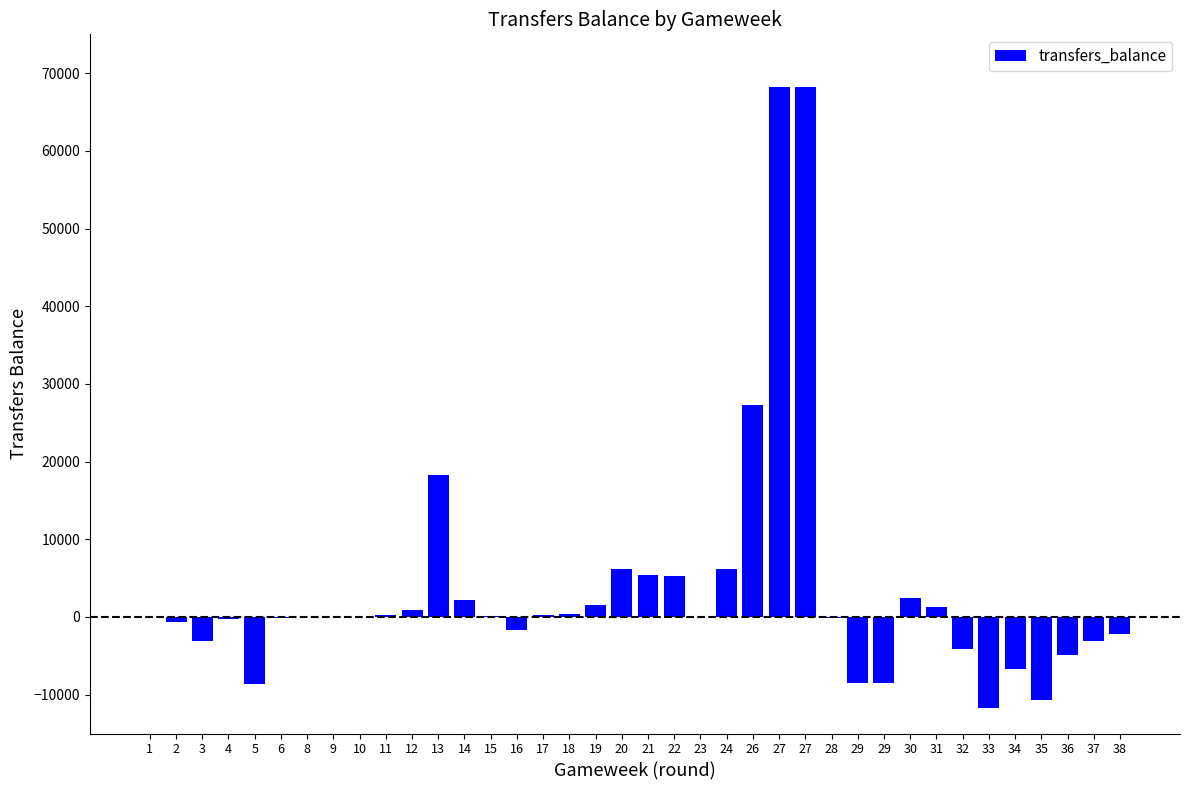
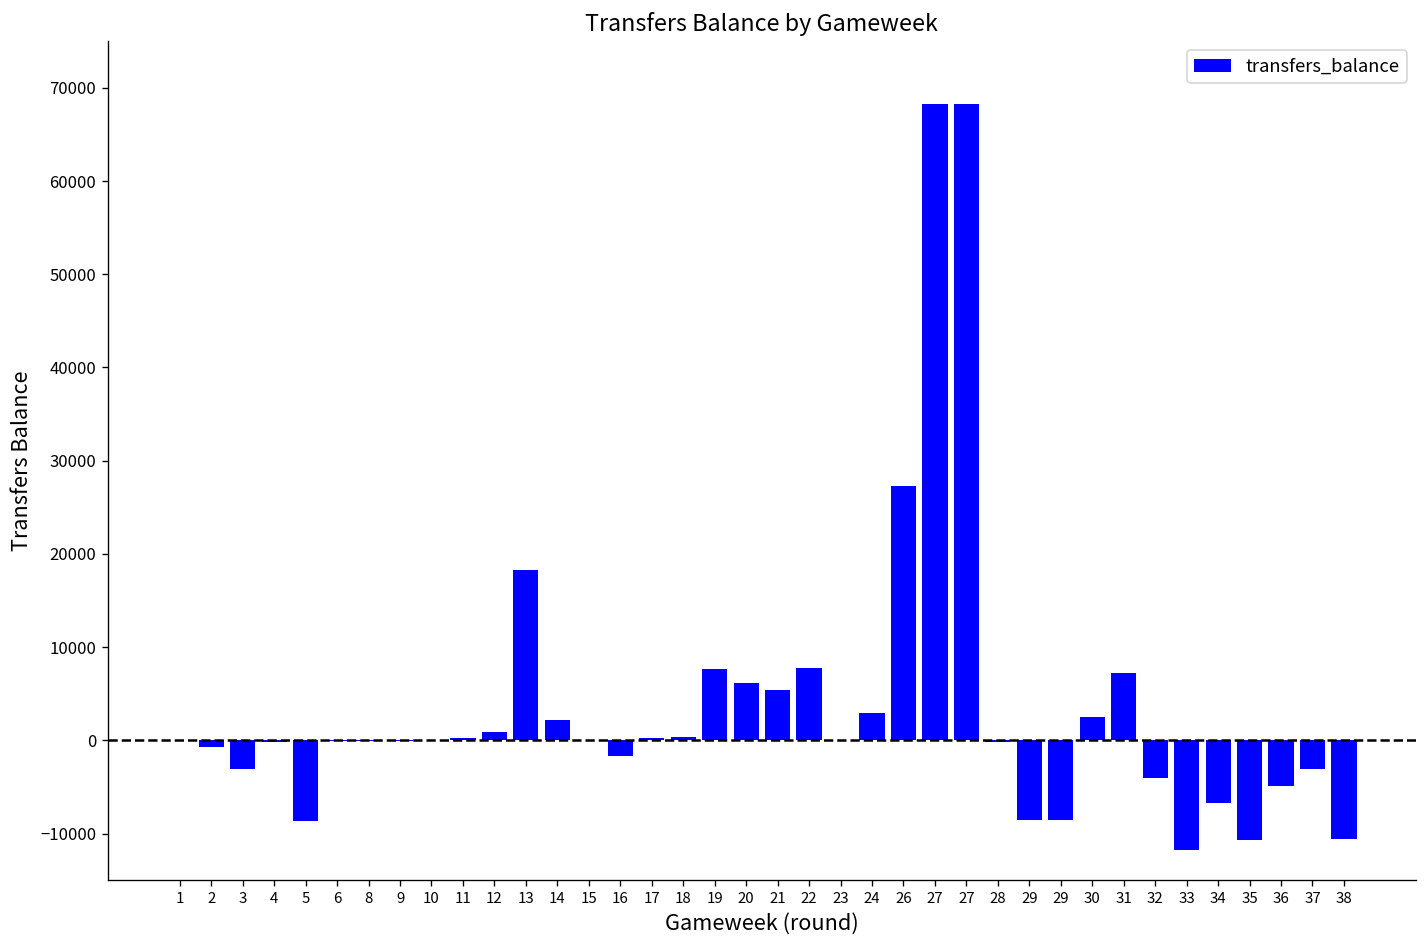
  {
    "1": 0,
    "2": -1000,
    "3": -3000,
    "5": -9000,
    "12": 1000,
    "13": 18000,
    "14": 2000,
    "16": -2000,
    "18": 0,
-   "19": 2000,
+   "19": 8000,
    "20": 6000,
    "21": 5000,
-   "22": 5000,
-   "24": 6000,
+   "22": 8000,
+   "24": 3000,
    "26": 27000,
    "30": 2000,
-   "31": 1000,
+   "31": 7000,
    "32": -4000,
    "33": -12000,
    "34": -7000,
    "35": -11000,
    "36": -5000,
    "37": -3000,
-   "38": -2000
+   "38": -11000
  }
